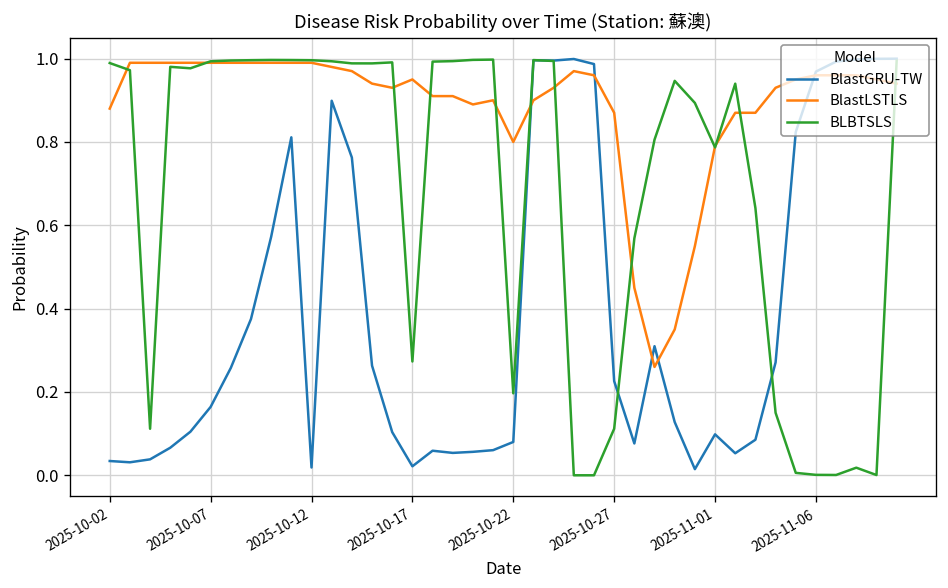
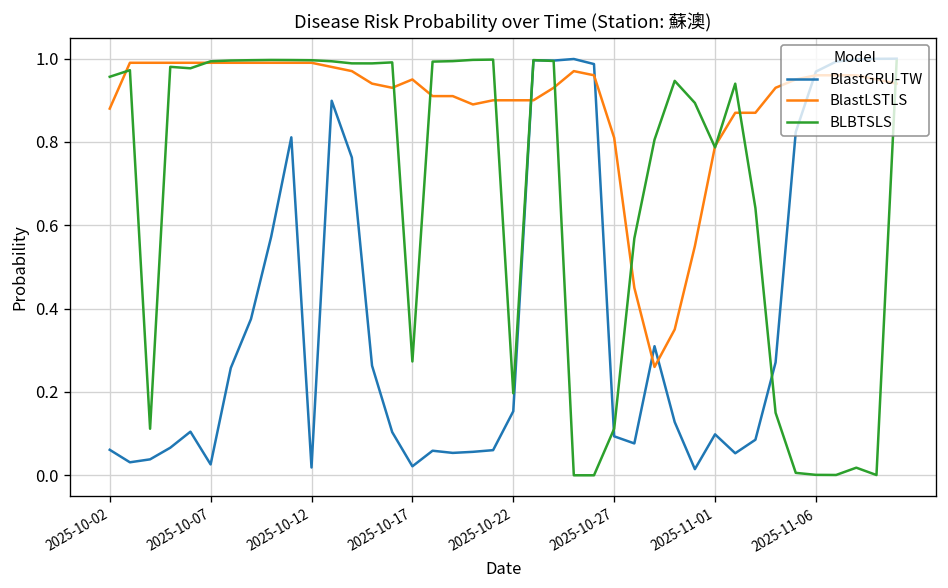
  {
    "BlastGRU-TW": {
-     "2025-10-02": 0.03,
-     "2025-10-07": 0.16,
+     "2025-10-02": 0.06,
+     "2025-10-07": 0.03,
      "2025-10-12": 0.02,
      "2025-10-17": 0.02,
-     "2025-10-22": 0.08,
-     "2025-10-27": 0.23,
+     "2025-10-22": 0.15,
+     "2025-10-27": 0.09,
      "2025-11-01": 0.10
    },
    "BlastLSTLS": {
      "2025-10-02": 0.88,
      "2025-10-17": 0.95,
-     "2025-10-22": 0.8,
-     "2025-10-27": 0.87
+     "2025-10-22": 0.9,
+     "2025-10-27": 0.81
    },
    "BLBTSLS": {
-     "2025-10-02": 0.99,
+     "2025-10-02": 0.96,
      "2025-10-17": 0.27,
      "2025-10-22": 0.20,
      "2025-10-27": 0.11,
      "2025-11-06": 0.00
    }
  }
